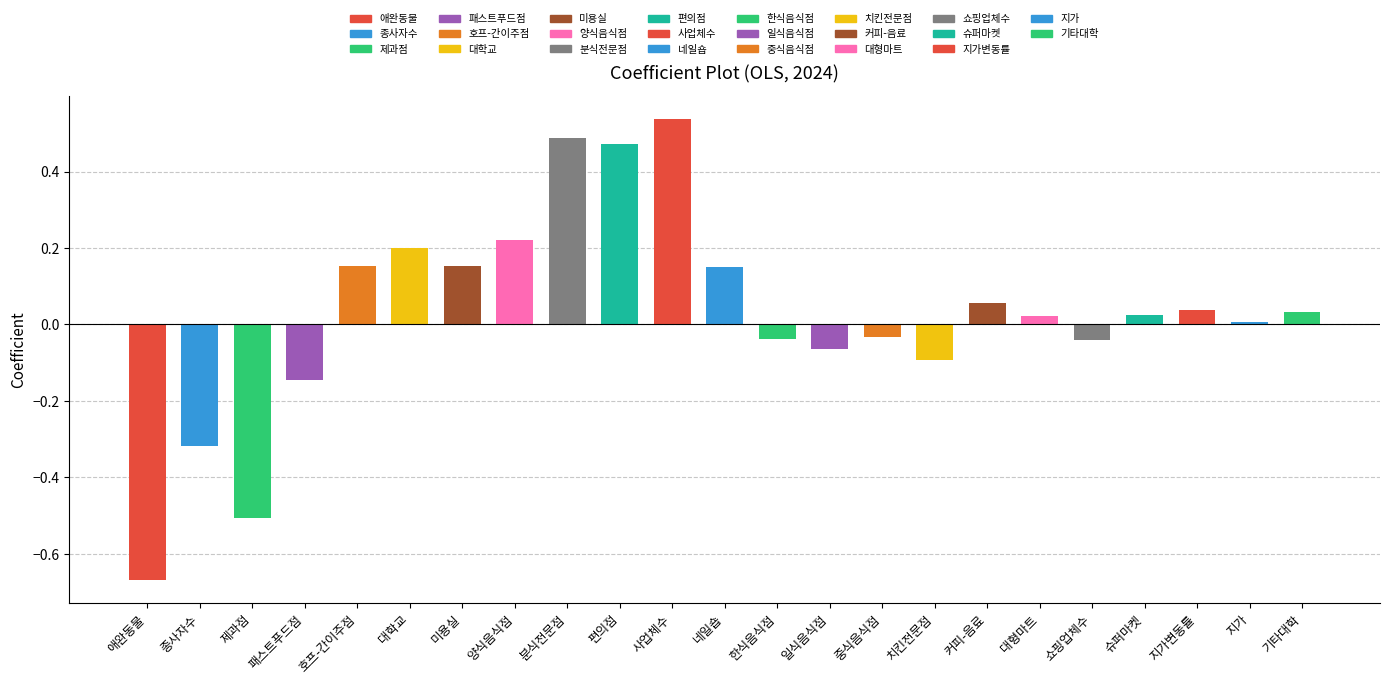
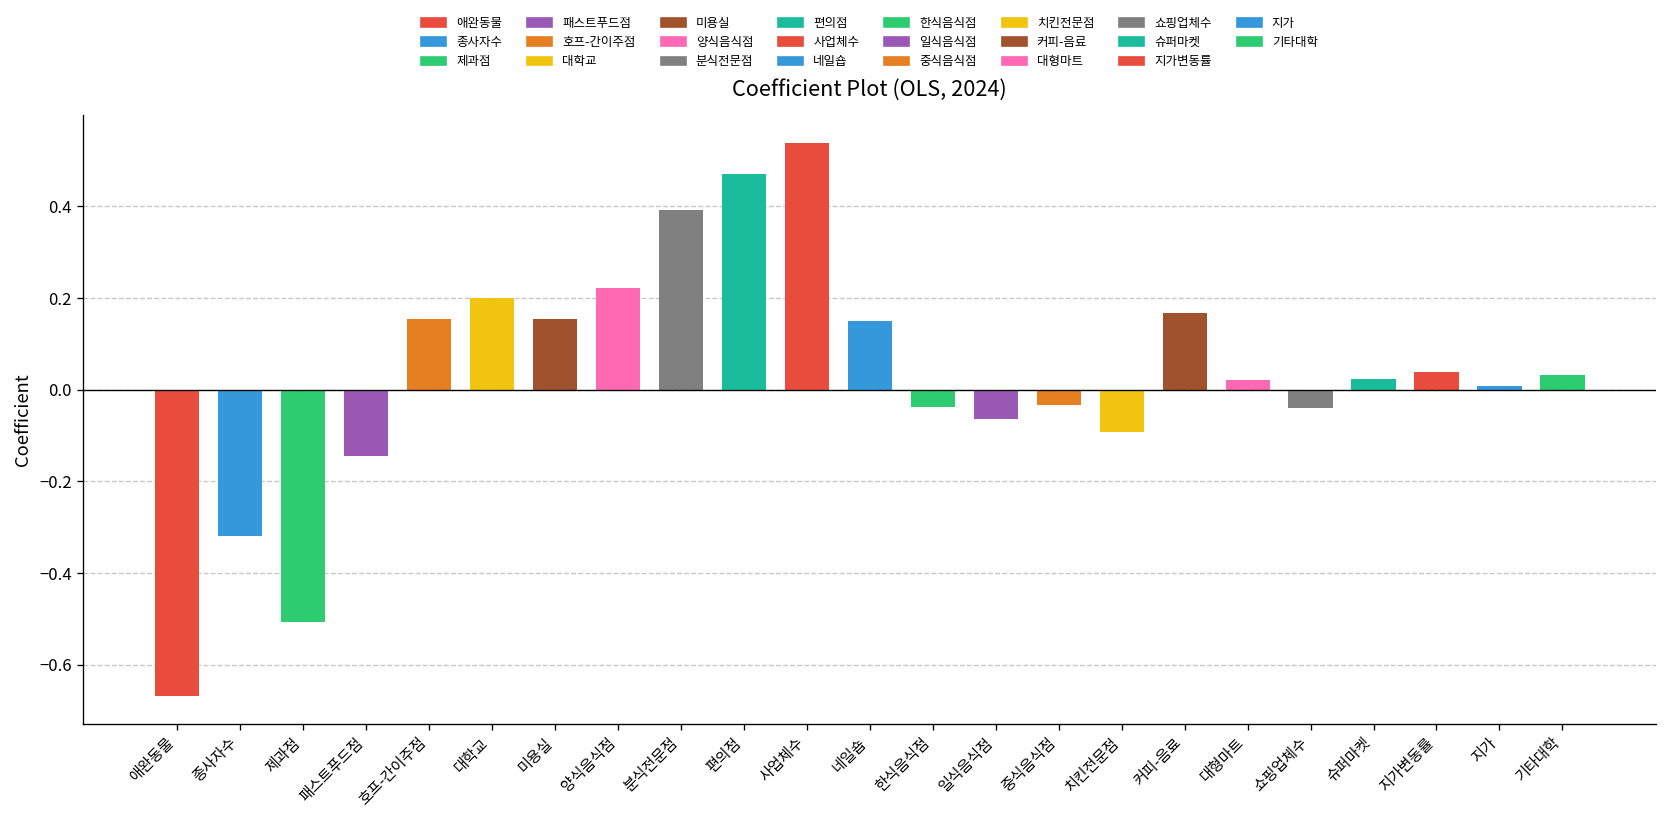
  {
    "애완동물": -0.67,
    "종사자수": -0.32,
    "제과점": -0.51,
    "패스트푸드점": -0.14,
    "호프-간이주점": 0.15,
    "대학교": 0.20,
    "미용실": 0.15,
    "양식음식점": 0.22,
-   "분식전문점": 0.49,
+   "분식전문점": 0.39,
    "편의점": 0.47,
    "사업체수": 0.54,
    "네일숍": 0.15,
    "한식음식점": -0.04,
    "일식음식점": -0.07,
    "중식음식점": -0.03,
    "치킨전문점": -0.09,
-   "커피-음료": 0.06,
+   "커피-음료": 0.17,
    "대형마트": 0.02,
    "쇼핑업체수": -0.04,
    "슈퍼마켓": 0.02,
    "지가변동률": 0.04,
    "지가": 0.01,
    "기타대학": 0.03
  }
